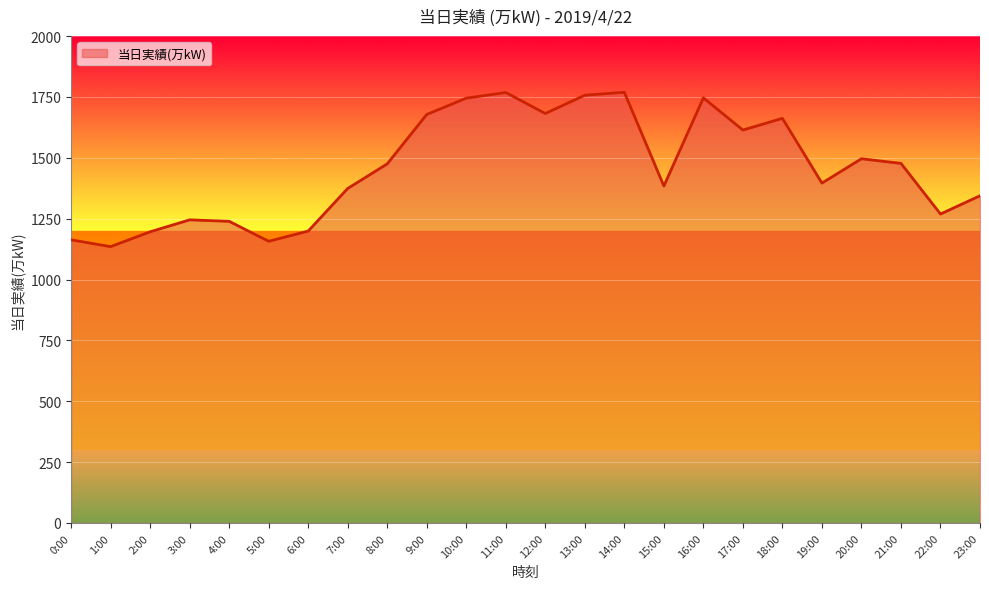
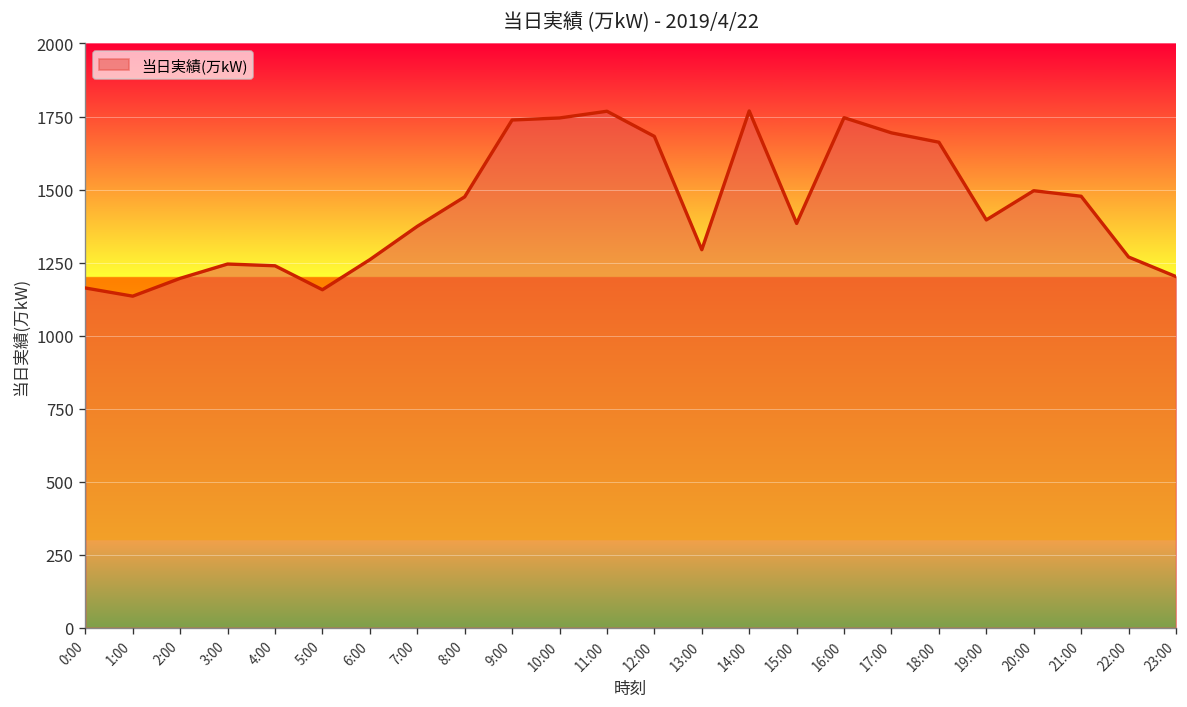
  {
    "0:00": 1160,
    "1:00": 1140,
    "2:00": 1200,
    "3:00": 1250,
    "4:00": 1240,
    "5:00": 1160,
-   "6:00": 1200,
+   "6:00": 1260,
    "7:00": 1370,
    "8:00": 1480,
-   "9:00": 1680,
+   "9:00": 1740,
    "10:00": 1750,
    "11:00": 1770,
    "12:00": 1680,
-   "13:00": 1760,
+   "13:00": 1290,
    "14:00": 1770,
    "15:00": 1380,
    "16:00": 1750,
-   "17:00": 1610,
+   "17:00": 1690,
    "18:00": 1660,
    "19:00": 1400,
    "20:00": 1500,
    "21:00": 1480,
    "22:00": 1270,
-   "23:00": 1340
+   "23:00": 1200
  }
